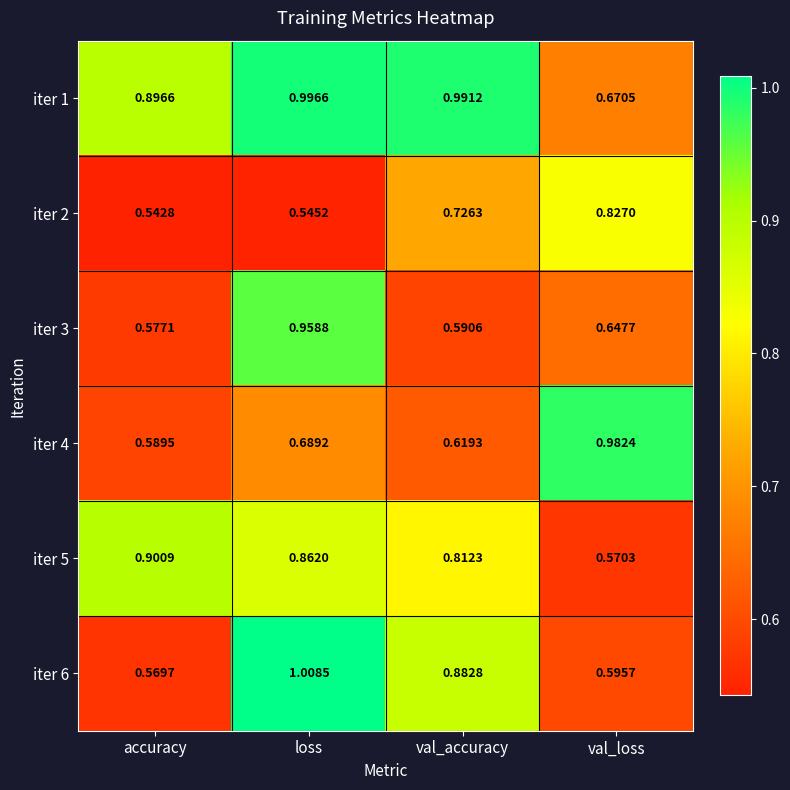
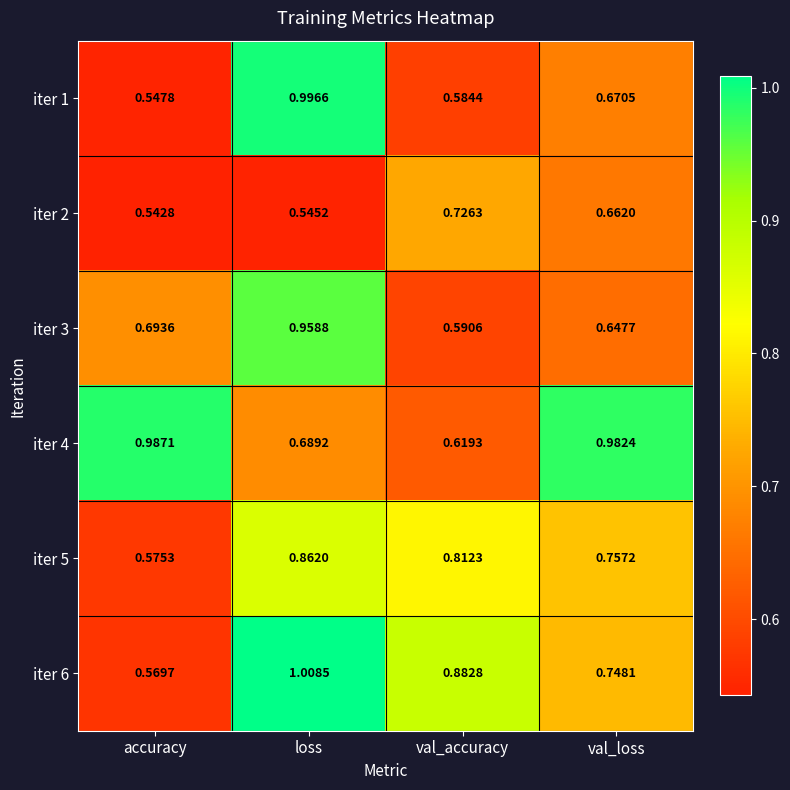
  {
    "iter 1": {
-     "accuracy": 0.8966,
+     "accuracy": 0.5478,
      "loss": 0.9966,
-     "val_accuracy": 0.9912,
+     "val_accuracy": 0.5844,
      "val_loss": 0.6705
    },
    "iter 2": {
      "accuracy": 0.5428,
      "loss": 0.5452,
      "val_accuracy": 0.7263,
-     "val_loss": 0.8270
+     "val_loss": 0.6620
    },
    "iter 3": {
-     "accuracy": 0.5771,
+     "accuracy": 0.6936,
      "loss": 0.9588,
      "val_accuracy": 0.5906,
      "val_loss": 0.6477
    },
    "iter 4": {
-     "accuracy": 0.5895,
+     "accuracy": 0.9871,
      "loss": 0.6892,
      "val_accuracy": 0.6193,
      "val_loss": 0.9824
    },
    "iter 5": {
-     "accuracy": 0.9009,
+     "accuracy": 0.5753,
      "loss": 0.8620,
      "val_accuracy": 0.8123,
-     "val_loss": 0.5703
+     "val_loss": 0.7572
    },
    "iter 6": {
      "accuracy": 0.5697,
      "loss": 1.0085,
      "val_accuracy": 0.8828,
-     "val_loss": 0.5957
+     "val_loss": 0.7481
    }
  }
